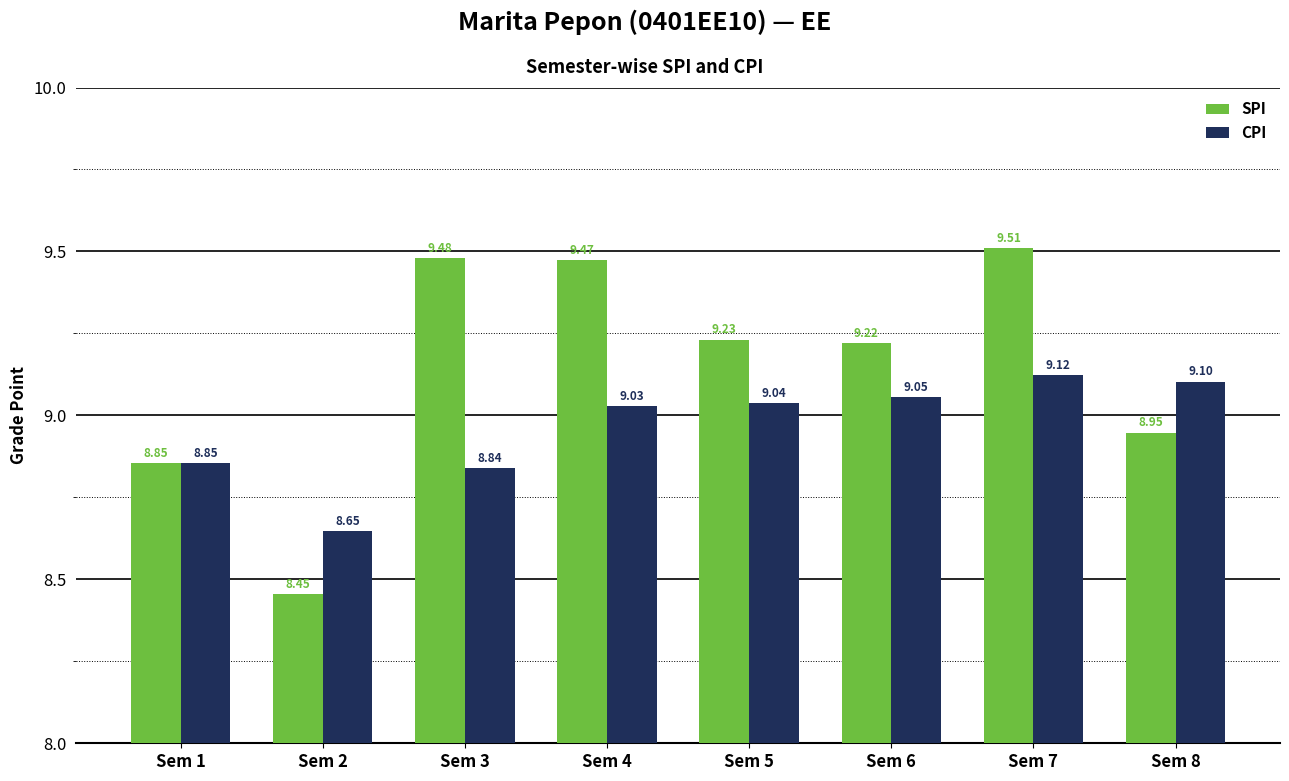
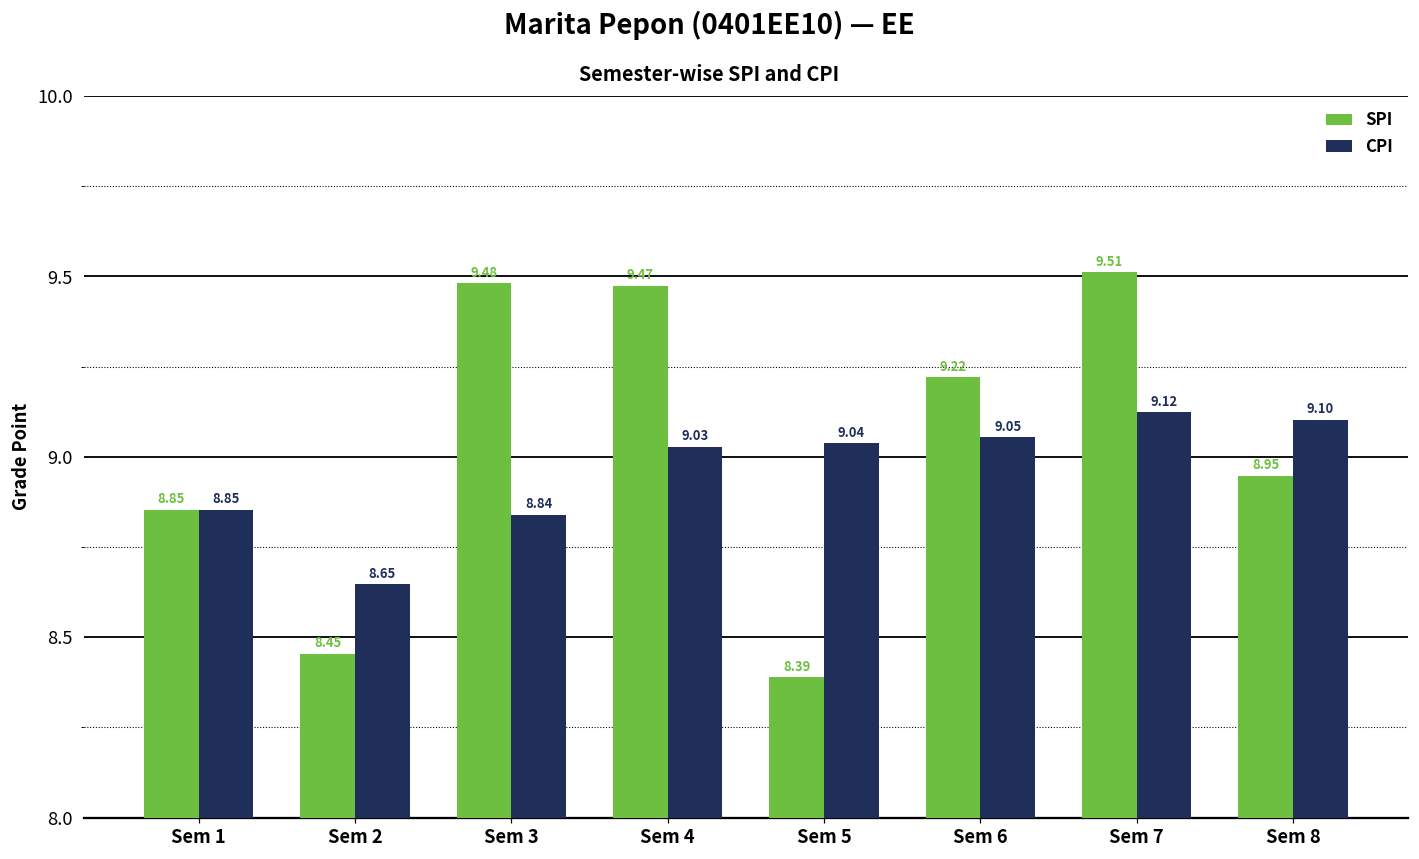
  {
    "SPI": {
      "Sem 1": 8.85,
      "Sem 2": 8.45,
      "Sem 3": 9.48,
      "Sem 4": 9.47,
-     "Sem 5": 9.23,
+     "Sem 5": 8.39,
      "Sem 6": 9.22,
      "Sem 7": 9.51,
      "Sem 8": 8.95
    },
    "CPI": {
      "Sem 1": 8.85,
      "Sem 2": 8.65,
      "Sem 3": 8.84,
      "Sem 4": 9.03,
      "Sem 5": 9.04,
      "Sem 6": 9.05,
      "Sem 7": 9.12,
      "Sem 8": 9.10
    }
  }
